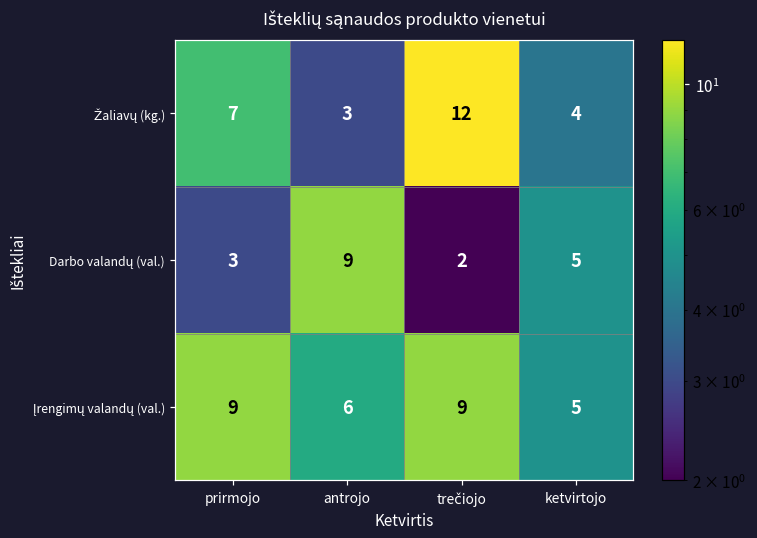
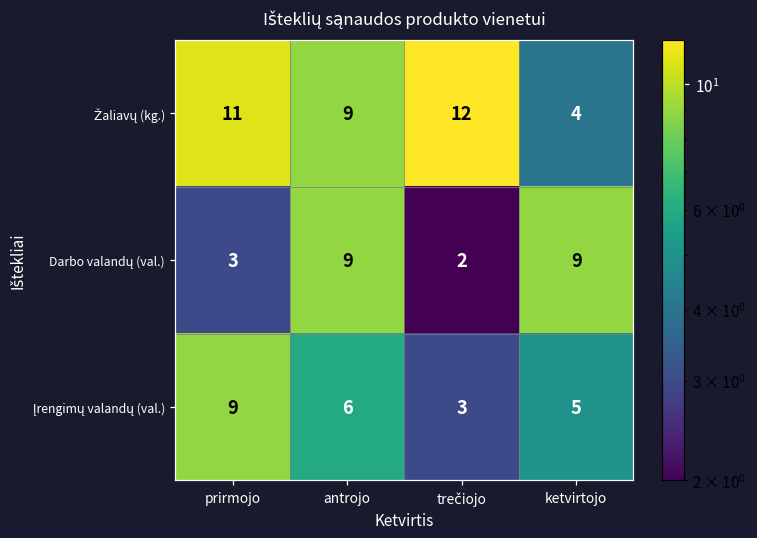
  {
    "Žaliavų (kg.)": {
-     "prirmojo": 7,
-     "antrojo": 3,
+     "prirmojo": 11,
+     "antrojo": 9,
      "trečiojo": 12,
      "ketvirtojo": 4
    },
    "Darbo valandų (val.)": {
      "prirmojo": 3,
      "antrojo": 9,
      "trečiojo": 2,
-     "ketvirtojo": 5
+     "ketvirtojo": 9
    },
    "Įrengimų valandų (val.)": {
      "prirmojo": 9,
      "antrojo": 6,
-     "trečiojo": 9,
+     "trečiojo": 3,
      "ketvirtojo": 5
    }
  }
